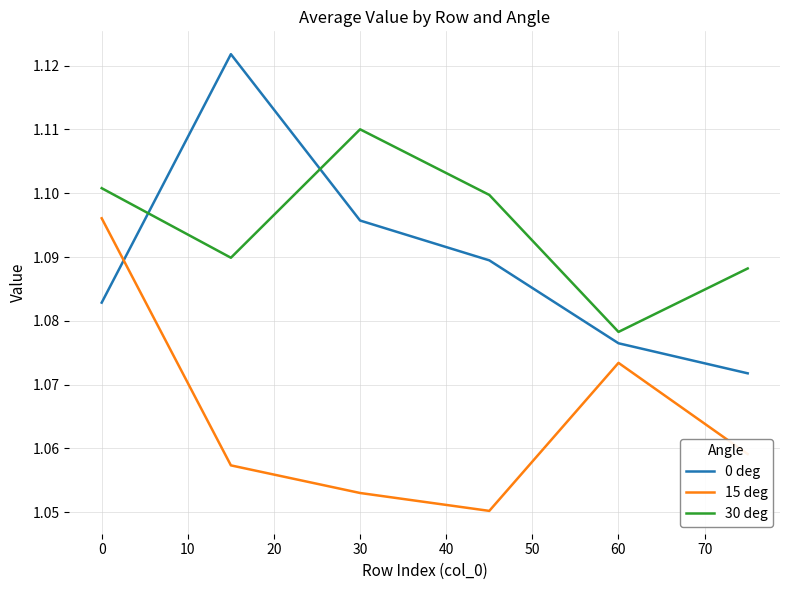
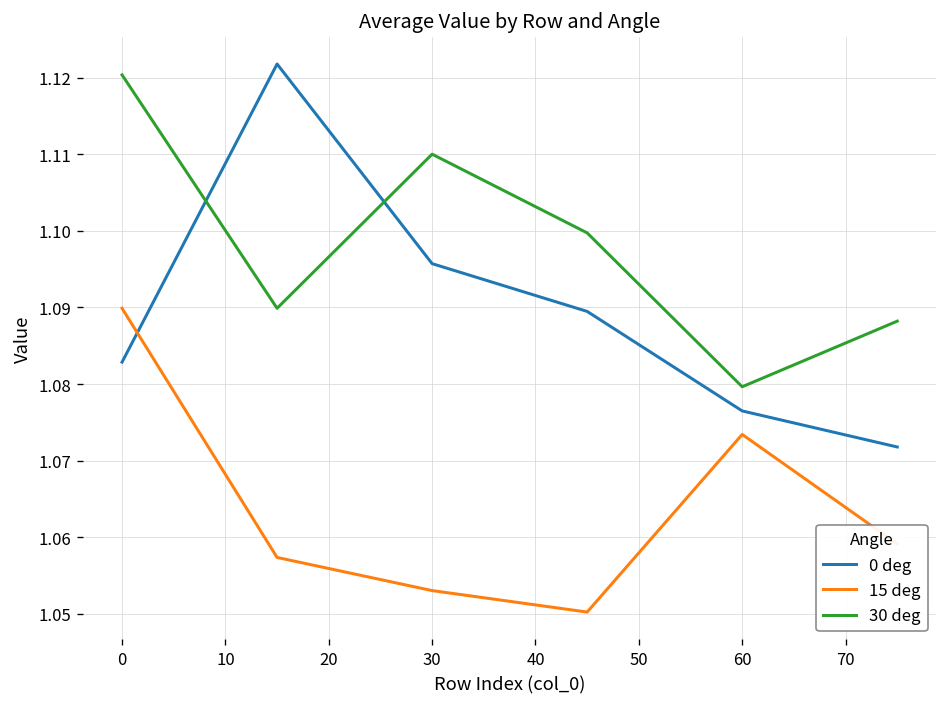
  {
    "0 deg": {
      "0": 1.083,
      "30": 1.096,
      "60": 1.076
    },
    "15 deg": {
-     "0": 1.096,
+     "0": 1.090,
      "30": 1.053,
      "60": 1.073
    },
    "30 deg": {
-     "0": 1.101,
+     "0": 1.120,
      "30": 1.110,
-     "60": 1.078
+     "60": 1.080
    }
  }
